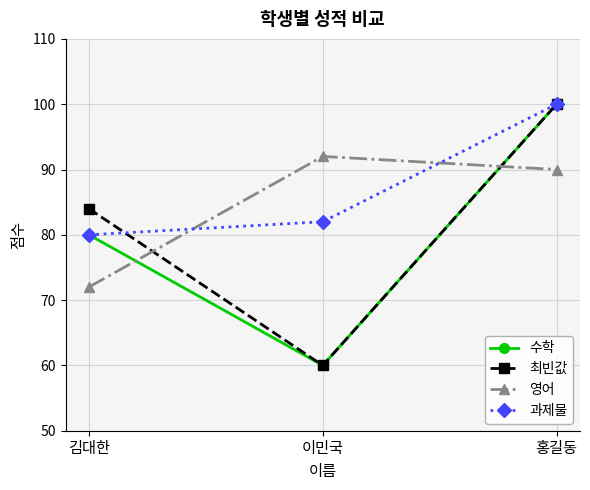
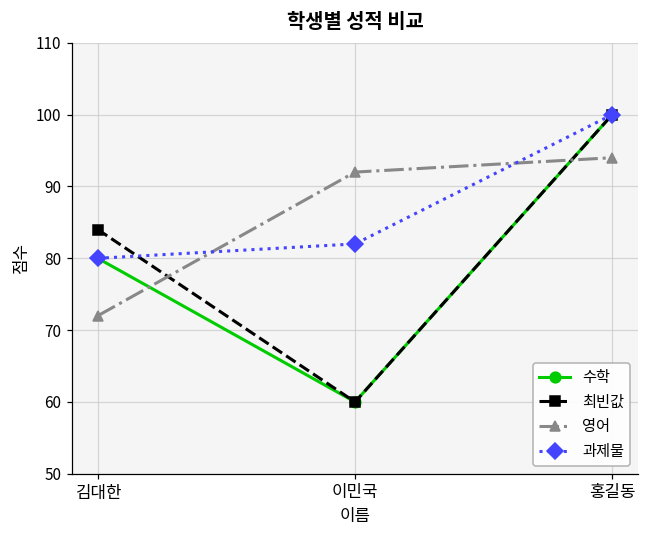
  {
    "최빈값": {
      "김대한": 84
    },
    "영어": {
      "김대한": 72,
      "이민국": 92,
-     "홍길동": 90
+     "홍길동": 94
    },
    "과제물": {
      "이민국": 82
    }
  }
